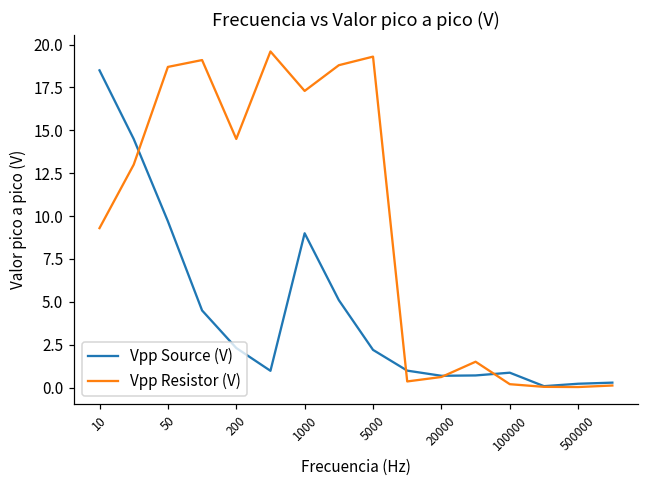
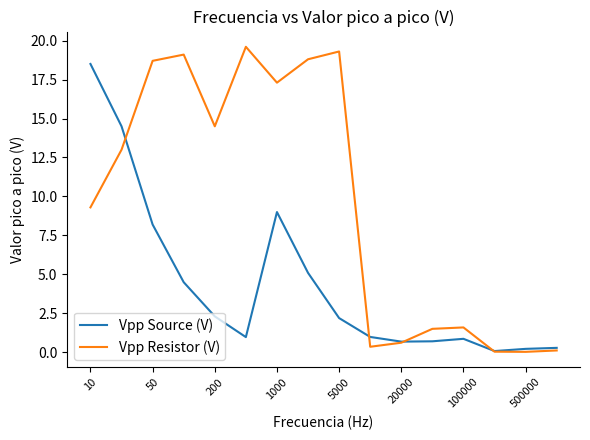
  {
    "Vpp Source (V)": {
      "10": 18.5,
-     "50": 9.7,
+     "50": 8.2,
      "1000": 9.0,
      "5000": 2.2,
      "100000": 0.9,
      "500000": 0.2
    },
    "Vpp Resistor (V)": {
      "10": 9.3,
      "50": 18.7,
      "200": 14.5,
      "1000": 17.3,
      "5000": 19.3,
-     "100000": 0.2,
+     "100000": 1.6,
      "500000": 0.0
    }
  }
